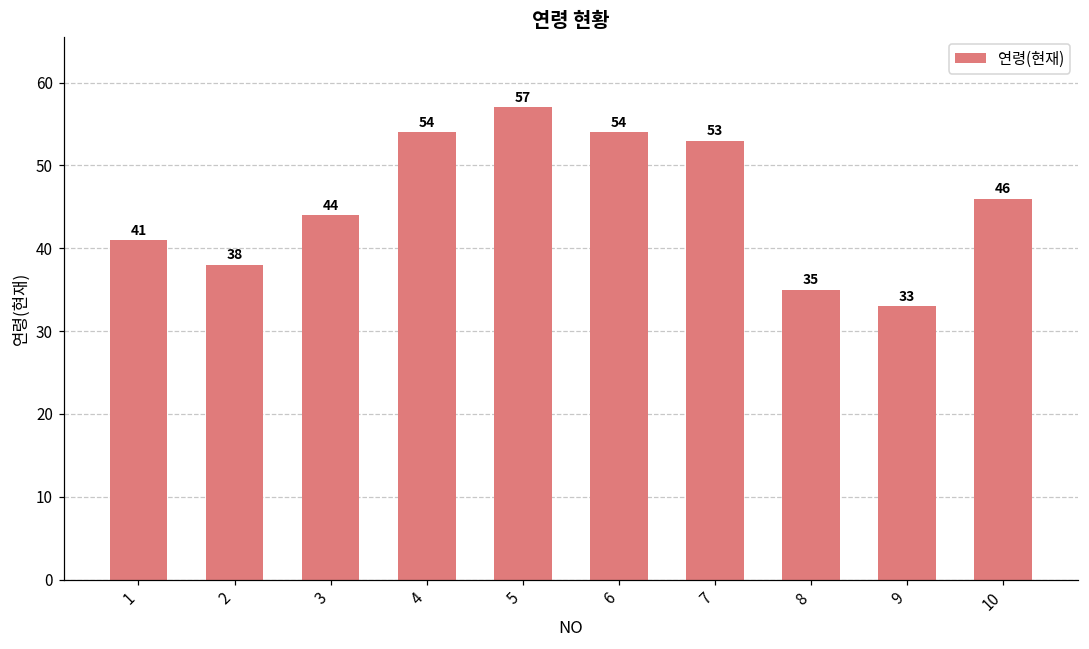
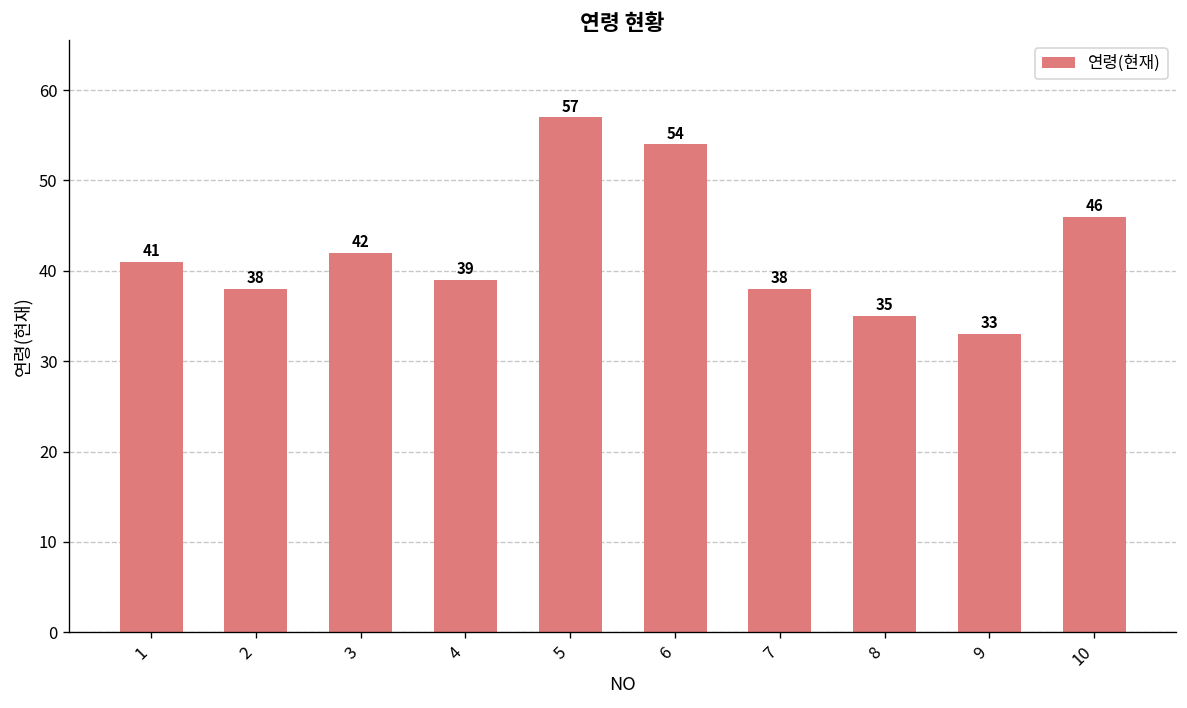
  {
    "1": 41,
    "2": 38,
-   "3": 44,
-   "4": 54,
+   "3": 42,
+   "4": 39,
    "5": 57,
    "6": 54,
-   "7": 53,
+   "7": 38,
    "8": 35,
    "9": 33,
    "10": 46
  }
